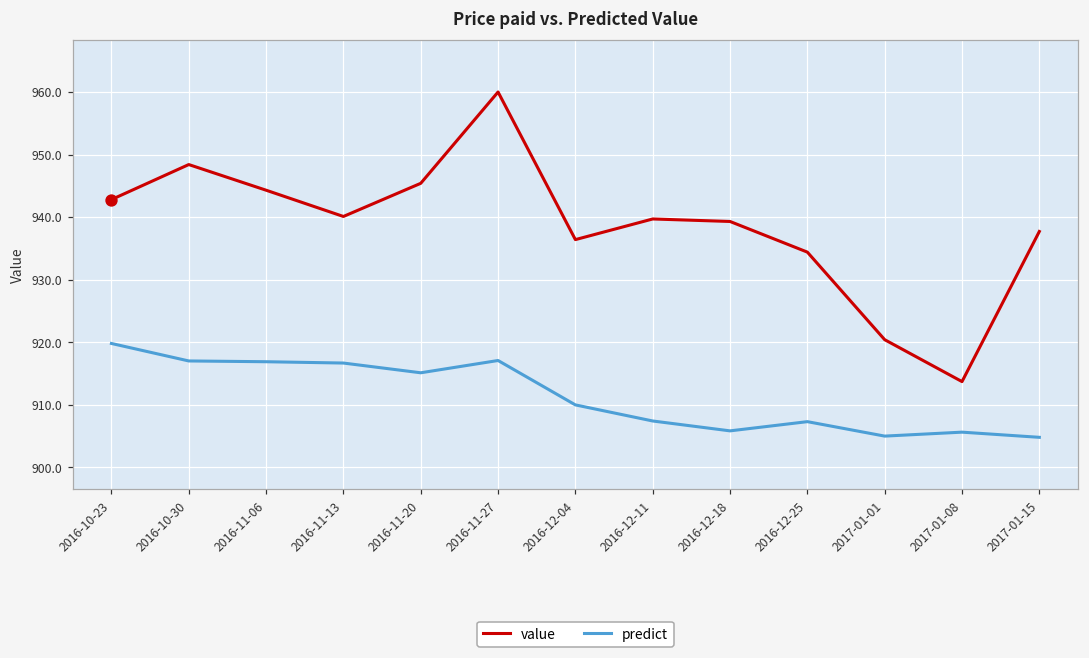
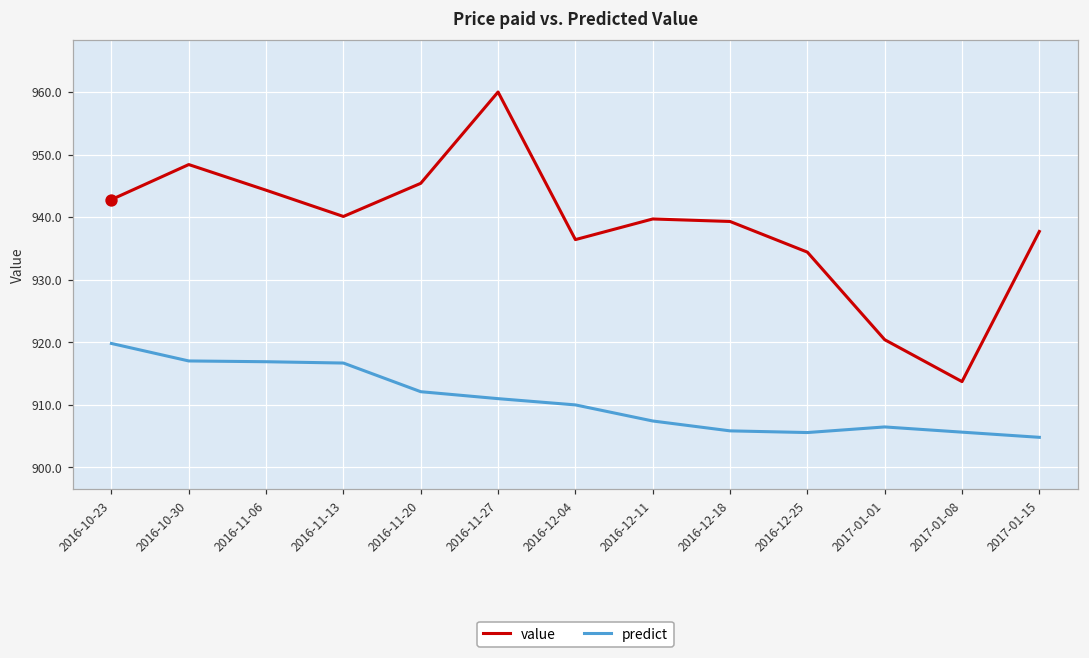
  {
    "predict": {
      "2016-10-23": 920,
      "2016-10-30": 917,
      "2016-11-06": 917,
      "2016-11-13": 917,
-     "2016-11-20": 915,
-     "2016-11-27": 917,
+     "2016-11-20": 912,
+     "2016-11-27": 911,
      "2016-12-04": 910,
      "2016-12-11": 907,
      "2016-12-18": 906,
-     "2016-12-25": 907,
-     "2017-01-01": 905,
+     "2016-12-25": 906,
+     "2017-01-01": 906,
      "2017-01-08": 906,
      "2017-01-15": 905
    }
  }
